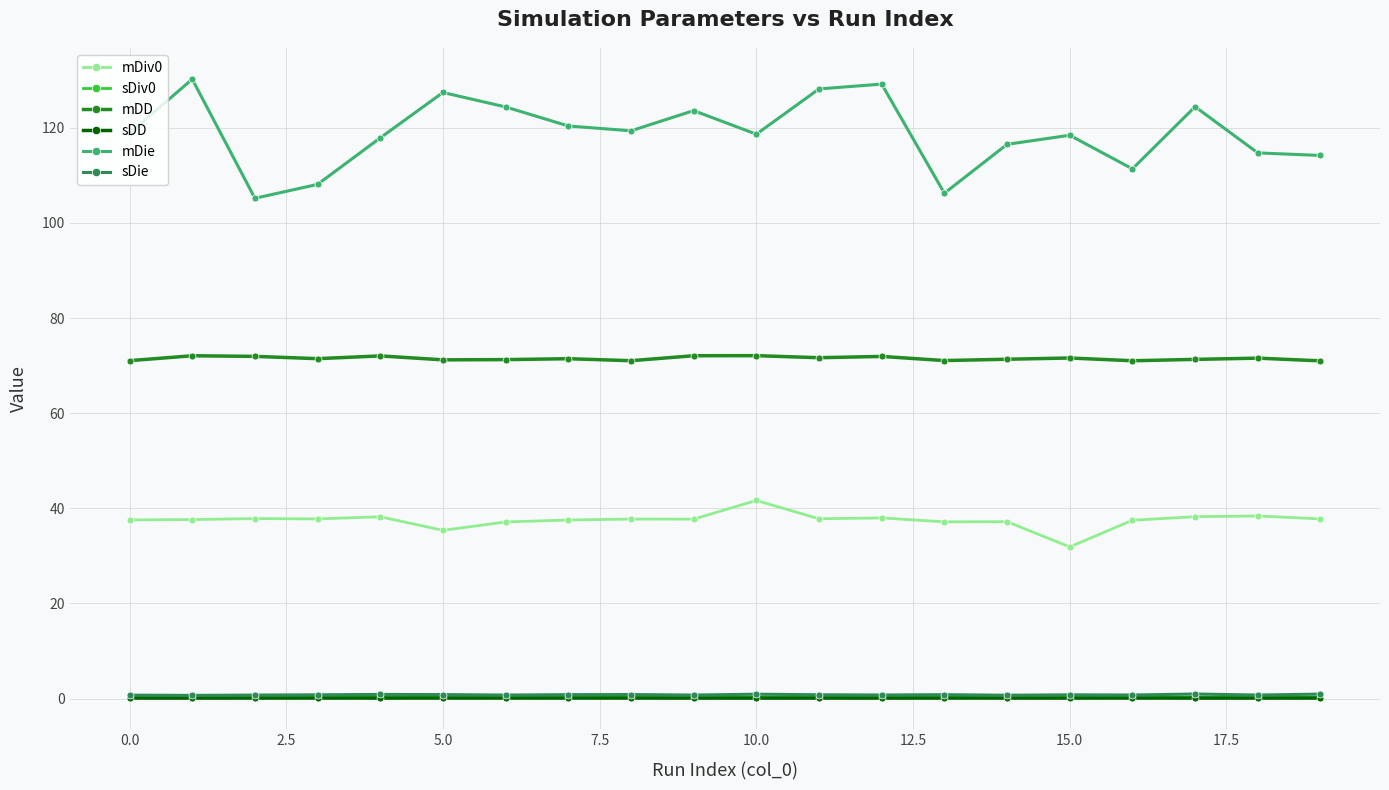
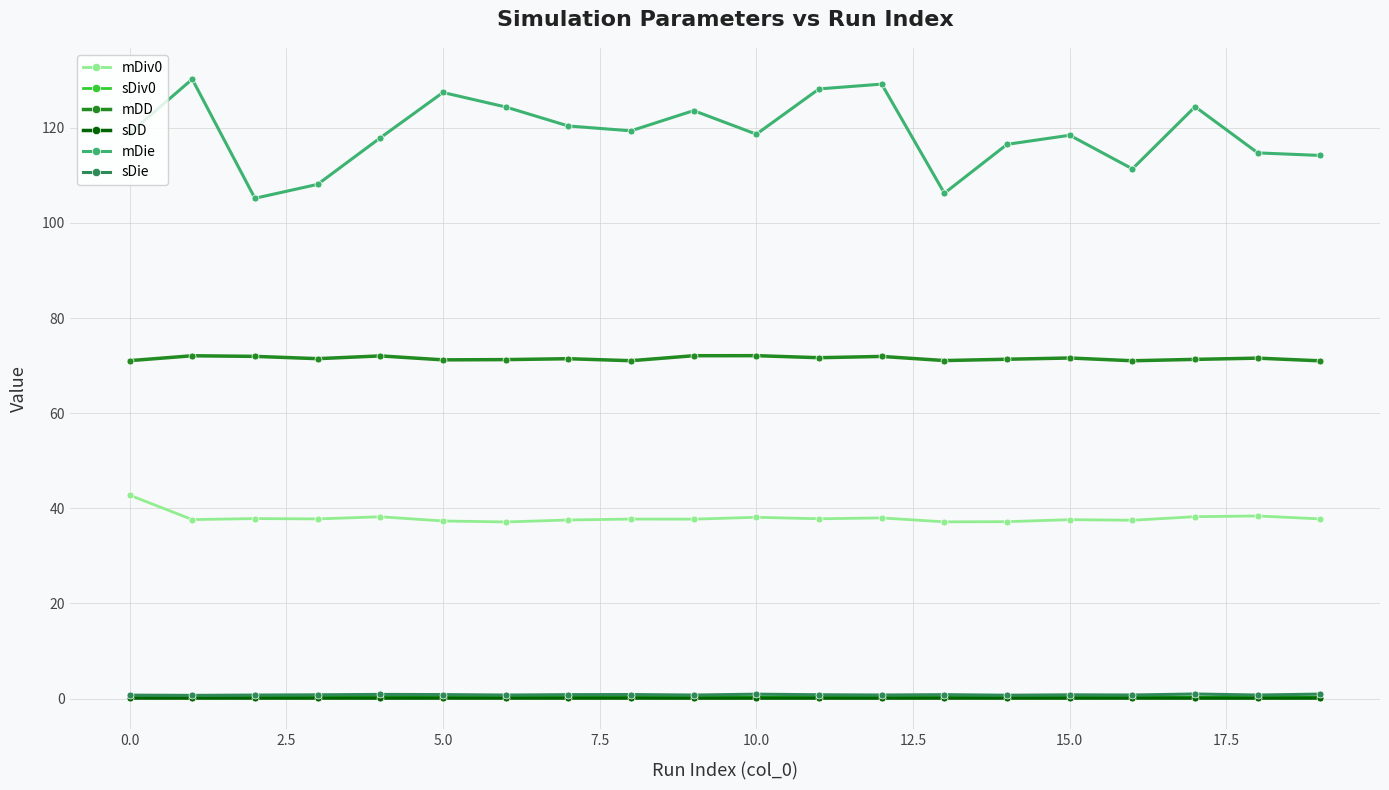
  {
    "mDiv0": {
-     "0.0": 38,
-     "5.0": 35,
-     "10.0": 42,
-     "15.0": 32
+     "0.0": 43,
+     "5.0": 37,
+     "10.0": 38,
+     "15.0": 38
    }
  }
